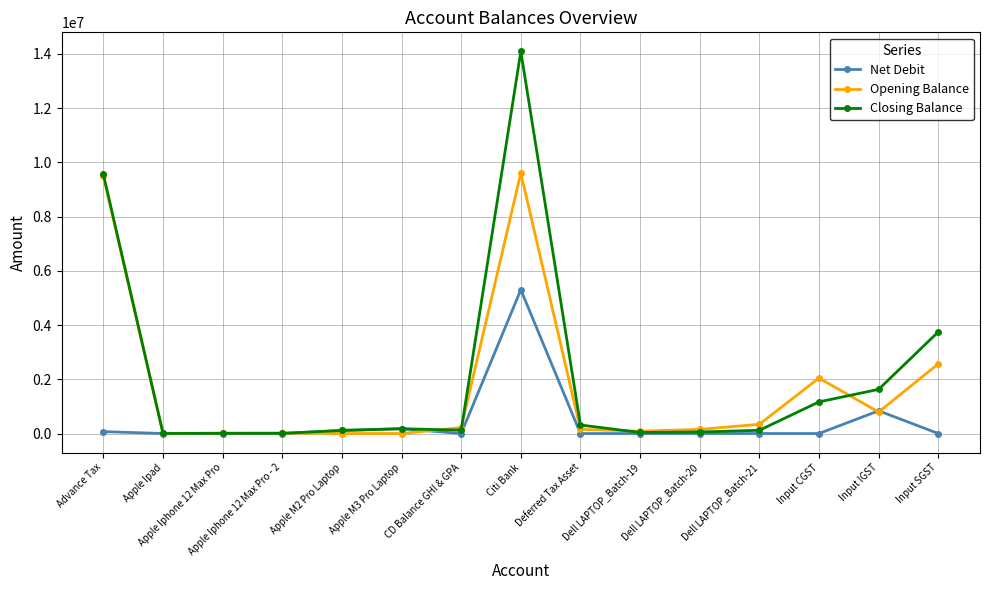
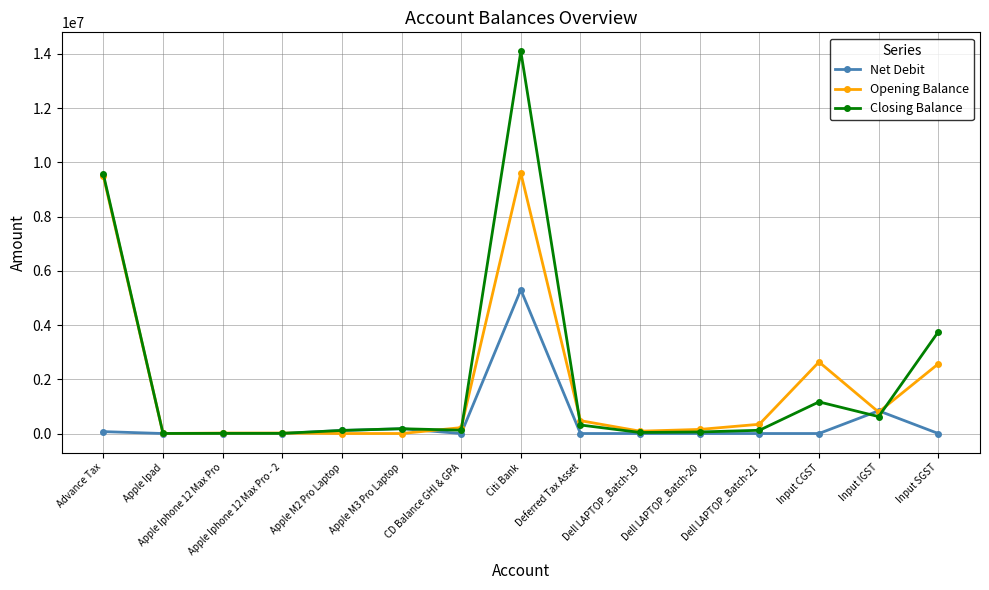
  {
    "Net Debit": {
      "Advance Tax": 100000,
      "CD Balance GHI & GPA": 0,
      "Citi Bank": 5300000,
      "Deferred Tax Asset": 0,
      "Dell LAPTOP_Batch-21": 0,
      "Input CGST": 0,
      "Input SGST": 0
    },
    "Opening Balance": {
      "Apple M2 Pro Laptop": 0,
      "Apple M3 Pro Laptop": 0,
      "CD Balance GHI & GPA": 200000,
      "Citi Bank": 9600000,
-     "Deferred Tax Asset": 200000,
+     "Deferred Tax Asset": 500000,
      "Dell LAPTOP_Batch-20": 200000,
      "Dell LAPTOP_Batch-21": 300000,
-     "Input CGST": 2000000,
+     "Input CGST": 2600000,
      "Input SGST": 2600000
    },
    "Closing Balance": {
      "CD Balance GHI & GPA": 100000,
      "Citi Bank": 14100000,
      "Deferred Tax Asset": 300000,
      "Dell LAPTOP_Batch-21": 100000,
      "Input CGST": 1200000,
-     "Input IGST": 1600000,
+     "Input IGST": 600000,
      "Input SGST": 3700000
    }
  }
